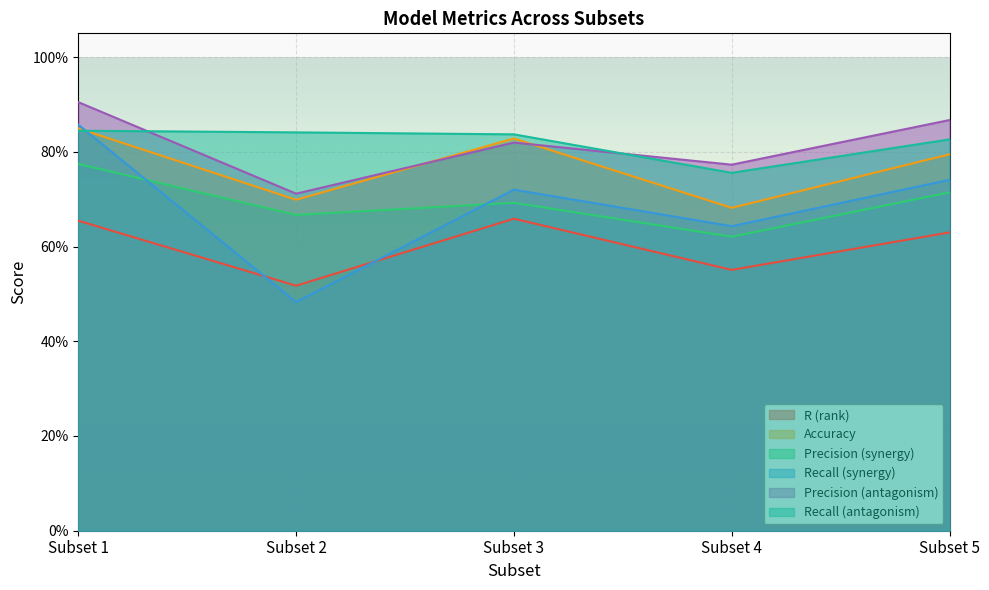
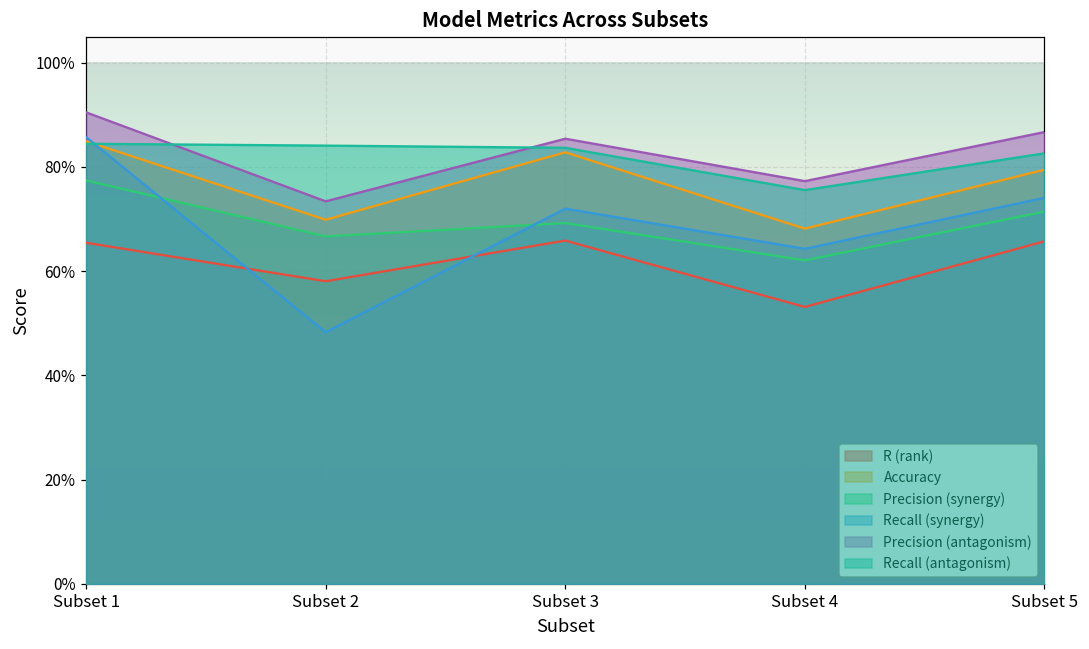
  {
    "R (rank)": {
      "Subset 1": "65%",
-     "Subset 2": "52%",
+     "Subset 2": "58%",
      "Subset 3": "66%",
-     "Subset 4": "55%",
-     "Subset 5": "63%"
+     "Subset 4": "53%",
+     "Subset 5": "66%"
    },
    "Accuracy": {
      "Subset 2": "70%",
      "Subset 3": "83%",
      "Subset 4": "68%",
      "Subset 5": "79%"
    },
    "Precision (antagonism)": {
      "Subset 1": "90%",
-     "Subset 2": "71%",
-     "Subset 3": "82%",
+     "Subset 2": "73%",
+     "Subset 3": "85%",
      "Subset 4": "77%",
      "Subset 5": "87%"
    }
  }
